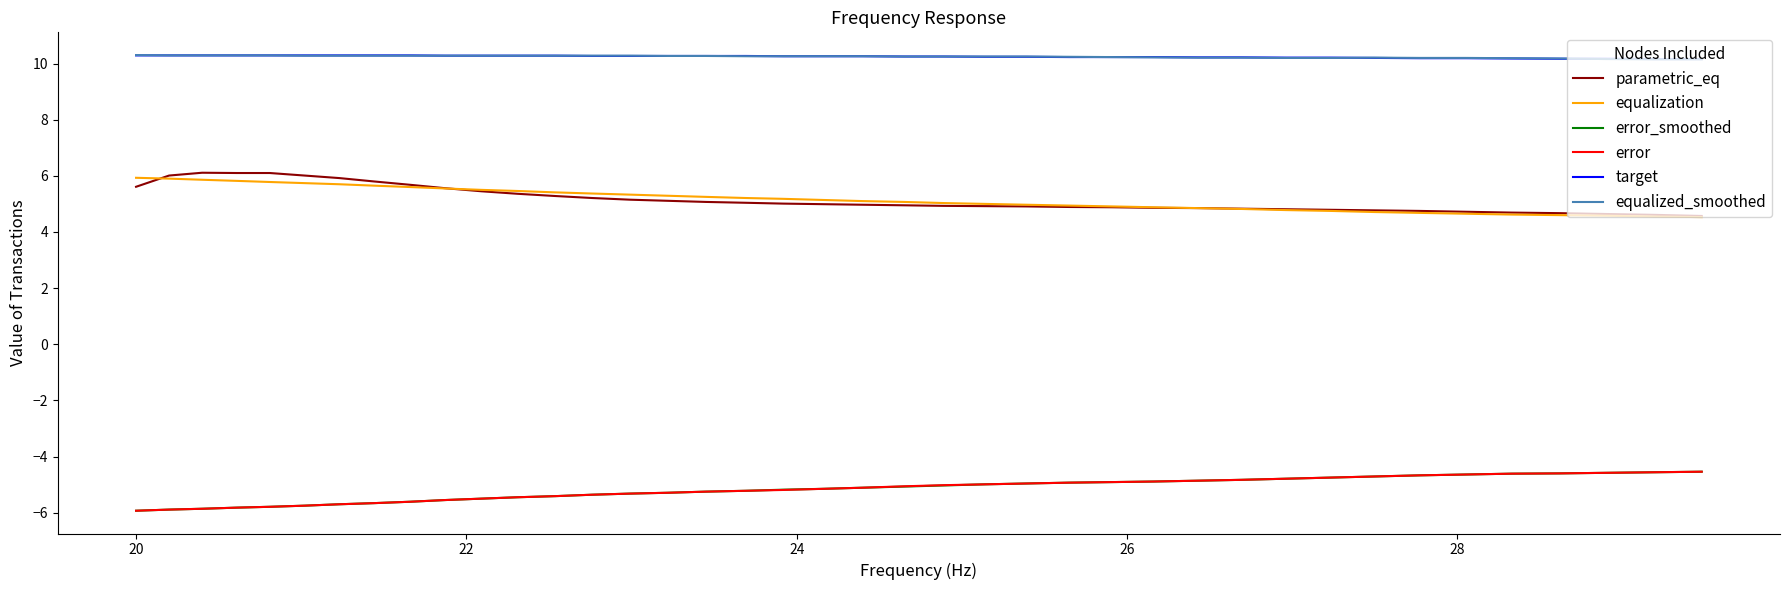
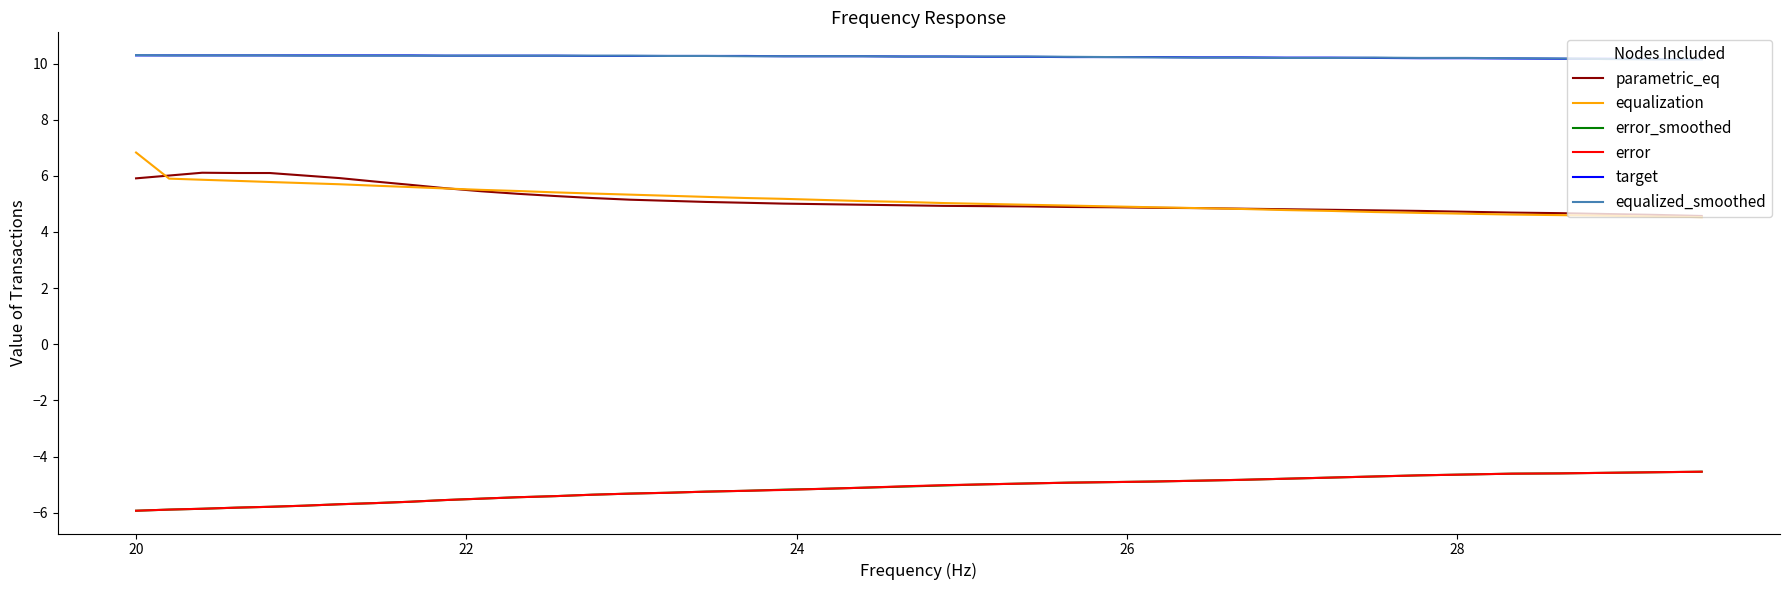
  {
    "parametric_eq": {
-     "20": 5.6
+     "20": 5.9
    },
    "equalization": {
-     "20": 5.9
+     "20": 6.8
    }
  }
